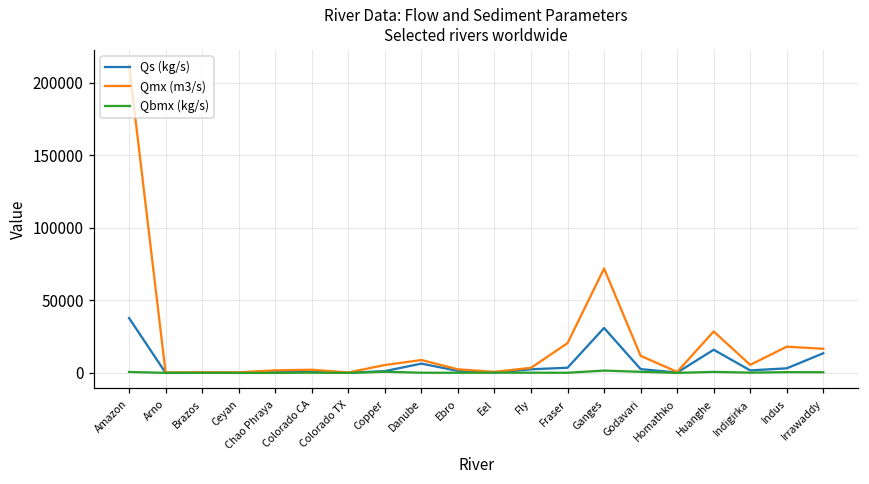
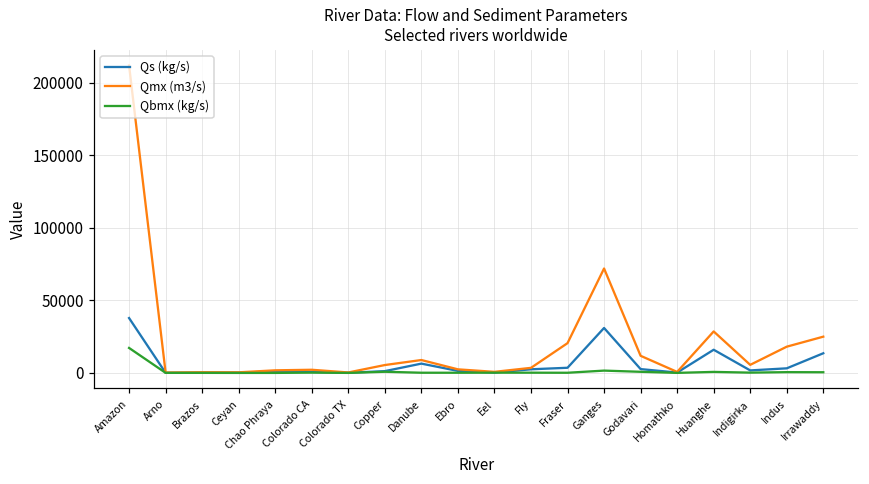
  {
    "Qs (kg/s)": {
      "Amazon": 38000,
      "Danube": 6000,
      "Fraser": 4000,
      "Ganges": 31000,
      "Huanghe": 16000,
      "Indus": 3000,
      "Irrawaddy": 14000
    },
    "Qmx (m3/s)": {
      "Copper": 5000,
      "Danube": 9000,
      "Fraser": 21000,
      "Ganges": 72000,
      "Godavari": 12000,
      "Huanghe": 29000,
      "Indigirka": 6000,
      "Indus": 18000,
-     "Irrawaddy": 17000
+     "Irrawaddy": 25000
    },
    "Qbmx (kg/s)": {
-     "Amazon": 1000,
+     "Amazon": 17000,
      "Danube": 0,
      "Fly": 0,
      "Fraser": 0,
      "Ganges": 2000,
      "Huanghe": 1000,
      "Indus": 1000,
      "Irrawaddy": 0
    }
  }
